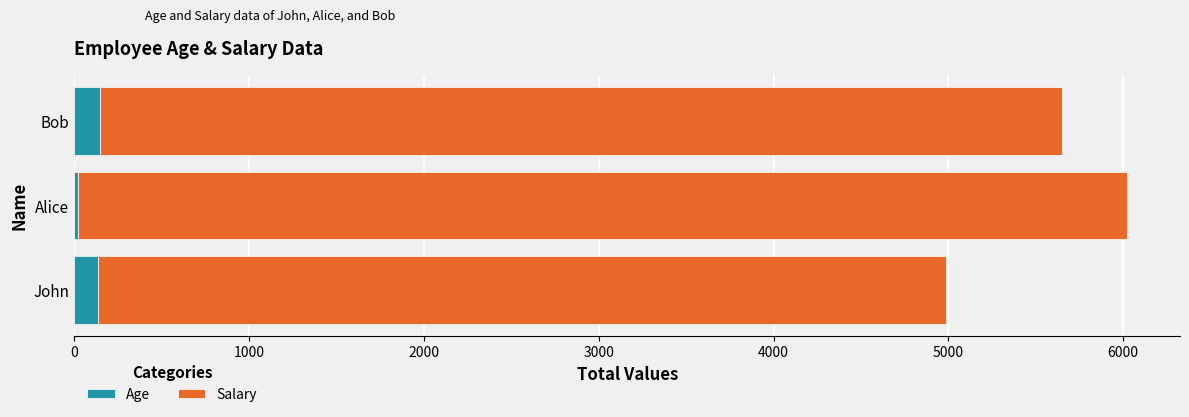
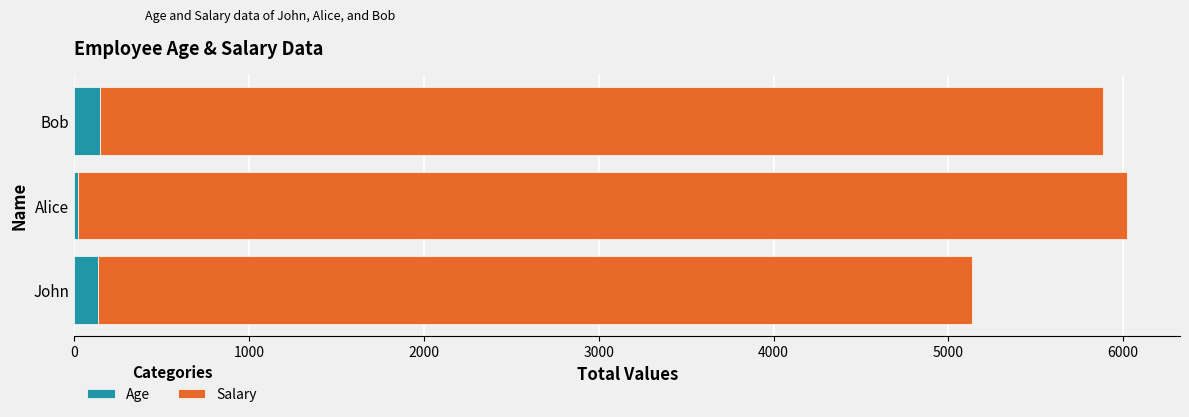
  {
    "Age": {
      "Bob": 150,
      "Alice": 20,
      "John": 130
    },
    "Salary": {
-     "Bob": 5500,
+     "Bob": 5740,
      "Alice": 6000,
-     "John": 4850
+     "John": 5000
    }
  }
